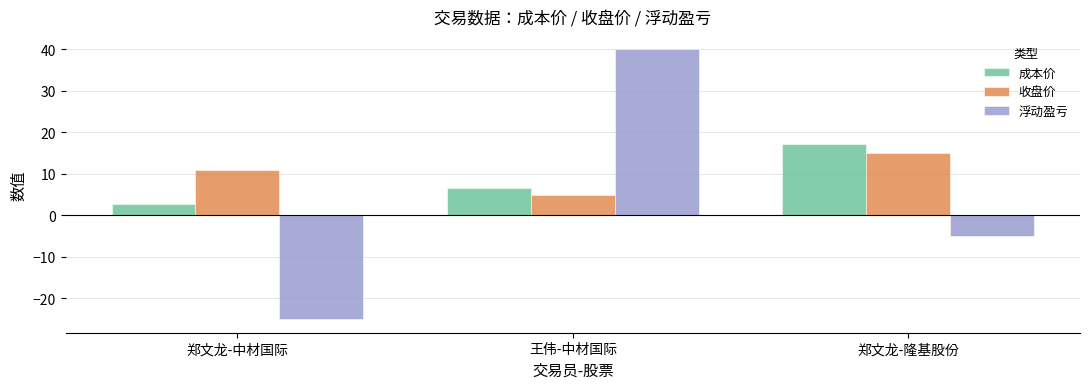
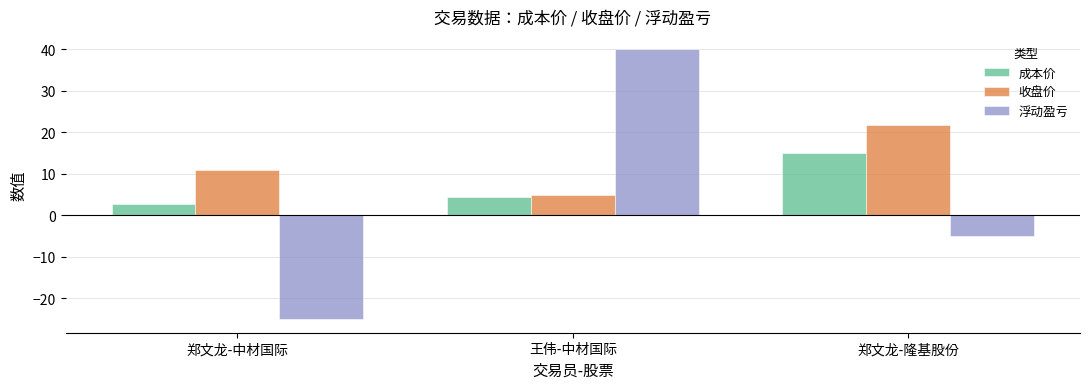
  {
    "成本价": {
      "郑文龙-中材国际": 3,
-     "王伟-中材国际": 7,
-     "郑文龙-隆基股份": 17
+     "王伟-中材国际": 5,
+     "郑文龙-隆基股份": 15
    },
    "收盘价": {
      "郑文龙-中材国际": 11,
      "王伟-中材国际": 5,
-     "郑文龙-隆基股份": 15
+     "郑文龙-隆基股份": 22
    },
    "浮动盈亏": {
      "郑文龙-中材国际": -25,
      "王伟-中材国际": 40,
      "郑文龙-隆基股份": -5
    }
  }
